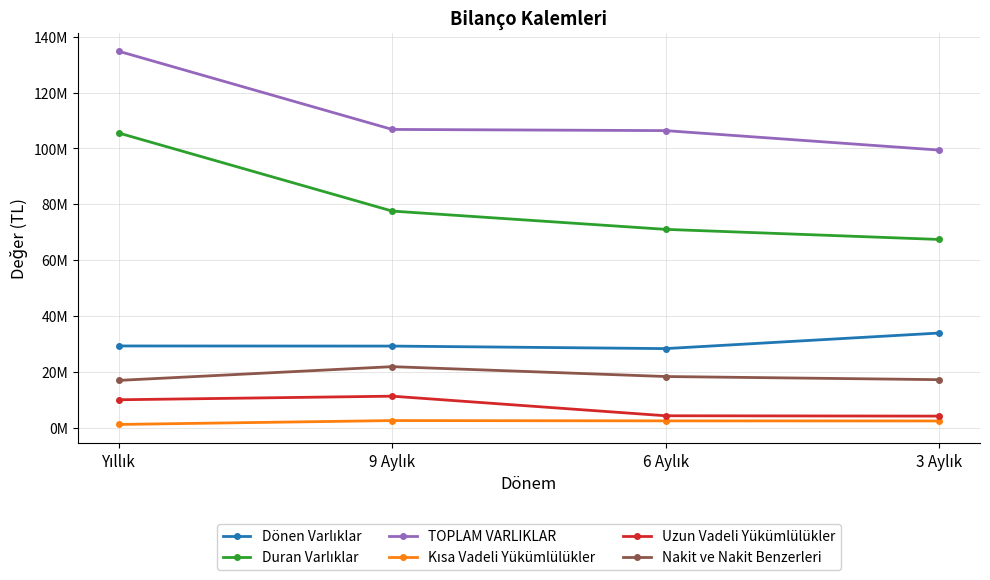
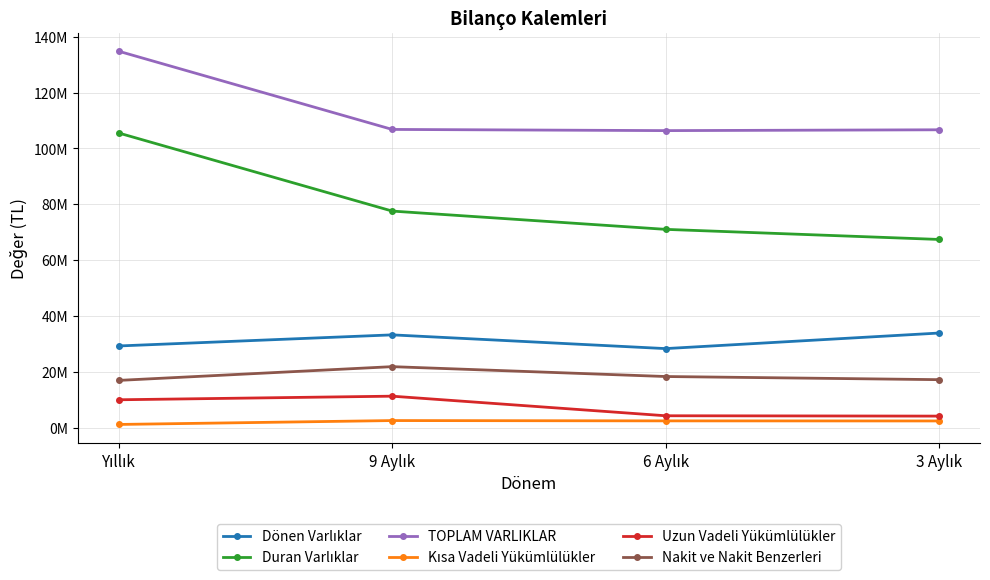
  {
    "Dönen Varlıklar": {
      "Yıllık": 29000000,
-     "9 Aylık": 29000000,
+     "9 Aylık": 33000000,
      "6 Aylık": 28000000,
      "3 Aylık": 34000000
    },
    "Duran Varlıklar": {
      "Yıllık": 105000000,
      "9 Aylık": 78000000,
      "6 Aylık": 71000000,
      "3 Aylık": 67000000
    },
    "TOPLAM VARLIKLAR": {
      "Yıllık": 135000000,
      "9 Aylık": 107000000,
      "6 Aylık": 106000000,
-     "3 Aylık": 99000000
+     "3 Aylık": 107000000
    },
    "Kısa Vadeli Yükümlülükler": {
      "Yıllık": 1000000,
      "9 Aylık": 3000000,
      "6 Aylık": 2000000,
      "3 Aylık": 2000000
    },
    "Uzun Vadeli Yükümlülükler": {
      "Yıllık": 10000000,
      "9 Aylık": 11000000,
      "6 Aylık": 4000000,
      "3 Aylık": 4000000
    },
    "Nakit ve Nakit Benzerleri": {
      "Yıllık": 17000000,
      "9 Aylık": 22000000,
      "6 Aylık": 18000000,
      "3 Aylık": 17000000
    }
  }
